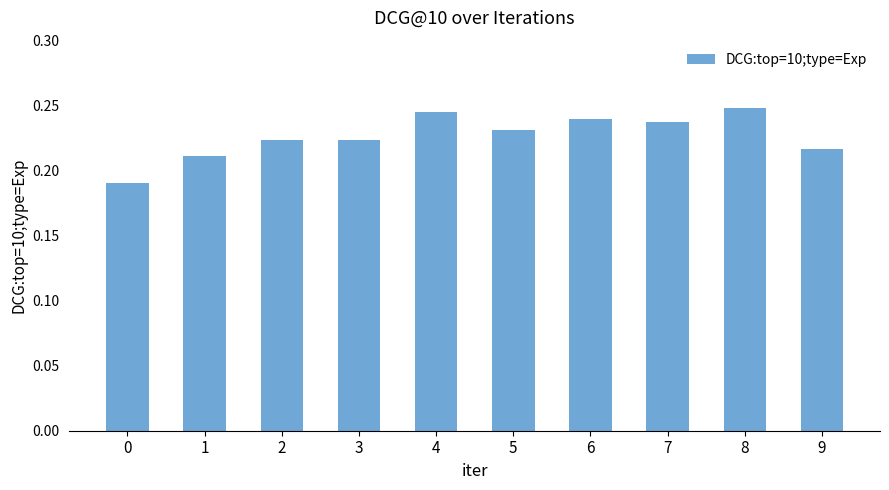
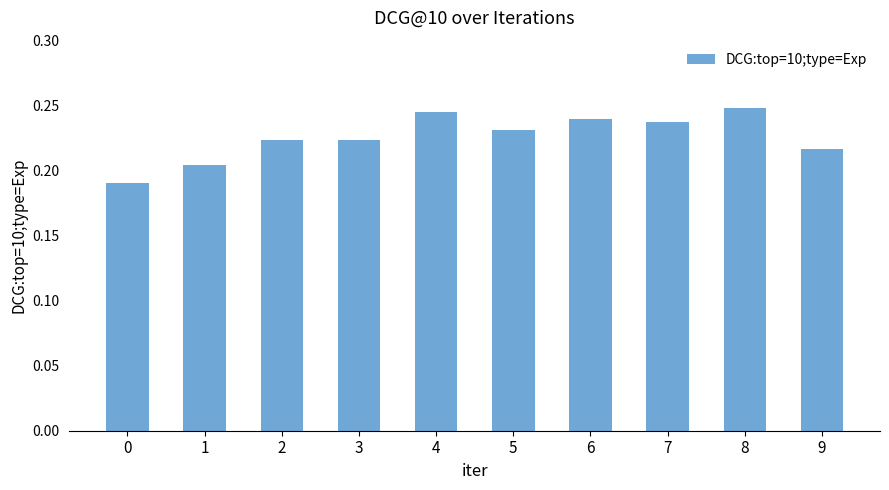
  {
    "0": 0.191,
-   "1": 0.211,
+   "1": 0.204,
    "2": 0.224,
    "3": 0.224,
    "4": 0.245,
    "5": 0.231,
    "6": 0.240,
    "7": 0.237,
    "8": 0.248,
    "9": 0.217
  }
